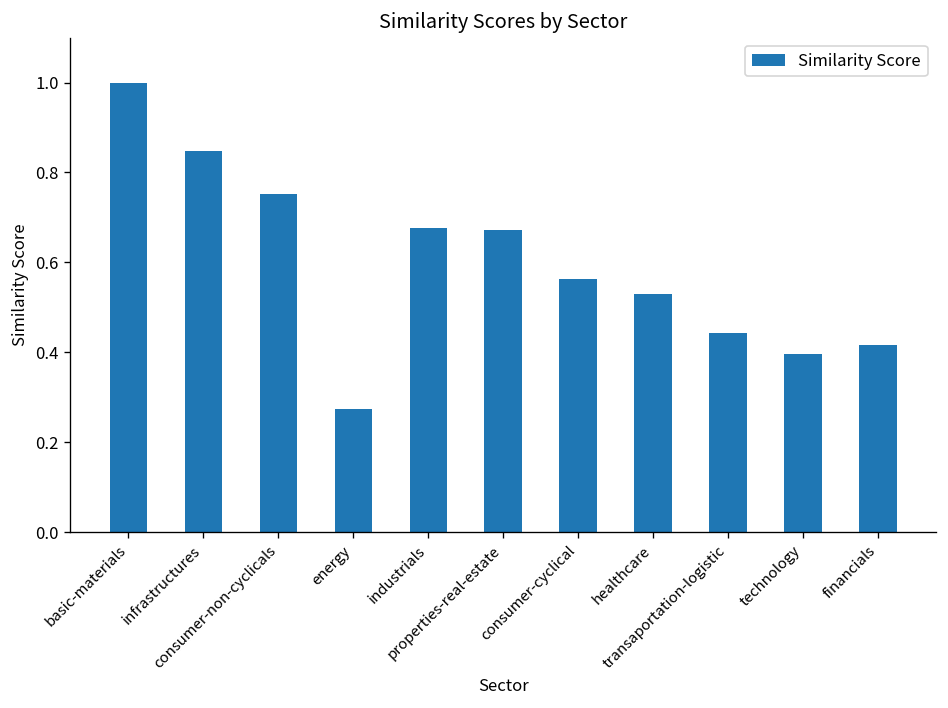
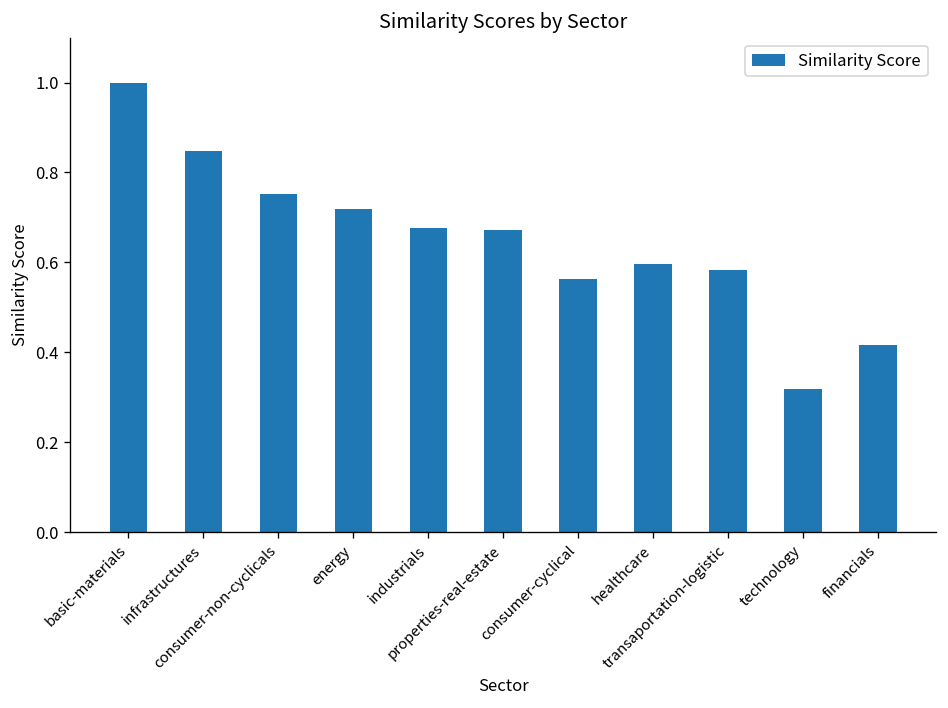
  {
    "basic-materials": 1.00,
    "infrastructures": 0.85,
    "consumer-non-cyclicals": 0.75,
-   "energy": 0.27,
+   "energy": 0.72,
    "industrials": 0.68,
    "properties-real-estate": 0.67,
    "consumer-cyclical": 0.56,
-   "healthcare": 0.53,
-   "transaportation-logistic": 0.44,
-   "technology": 0.40,
+   "healthcare": 0.60,
+   "transaportation-logistic": 0.58,
+   "technology": 0.32,
    "financials": 0.42
  }
